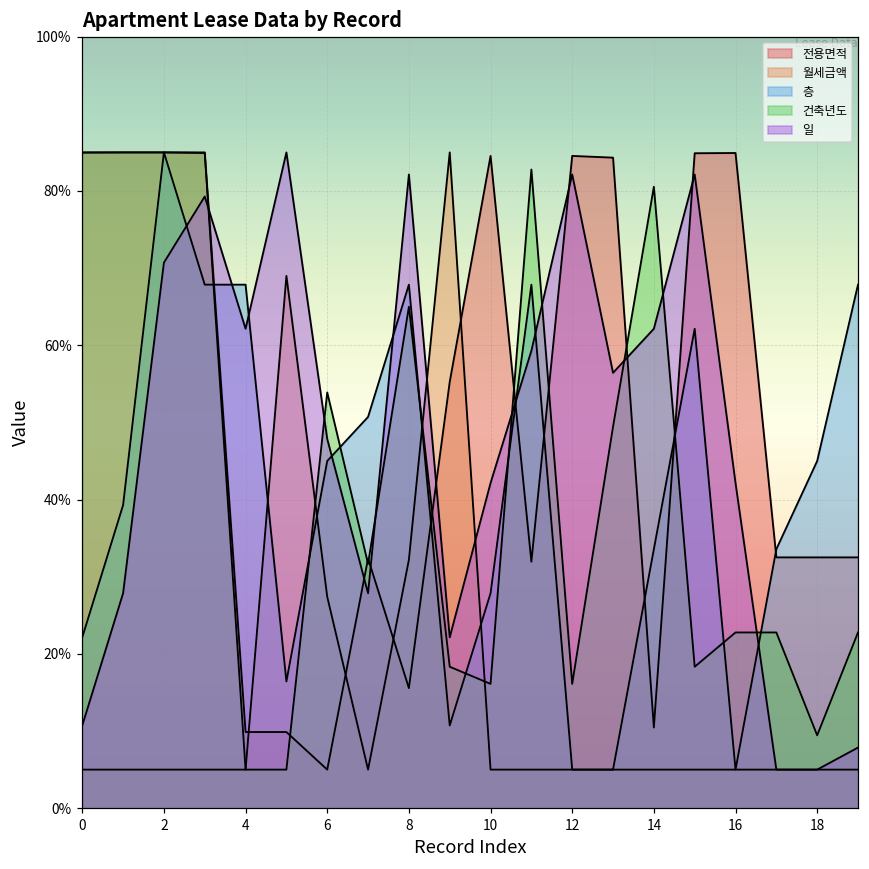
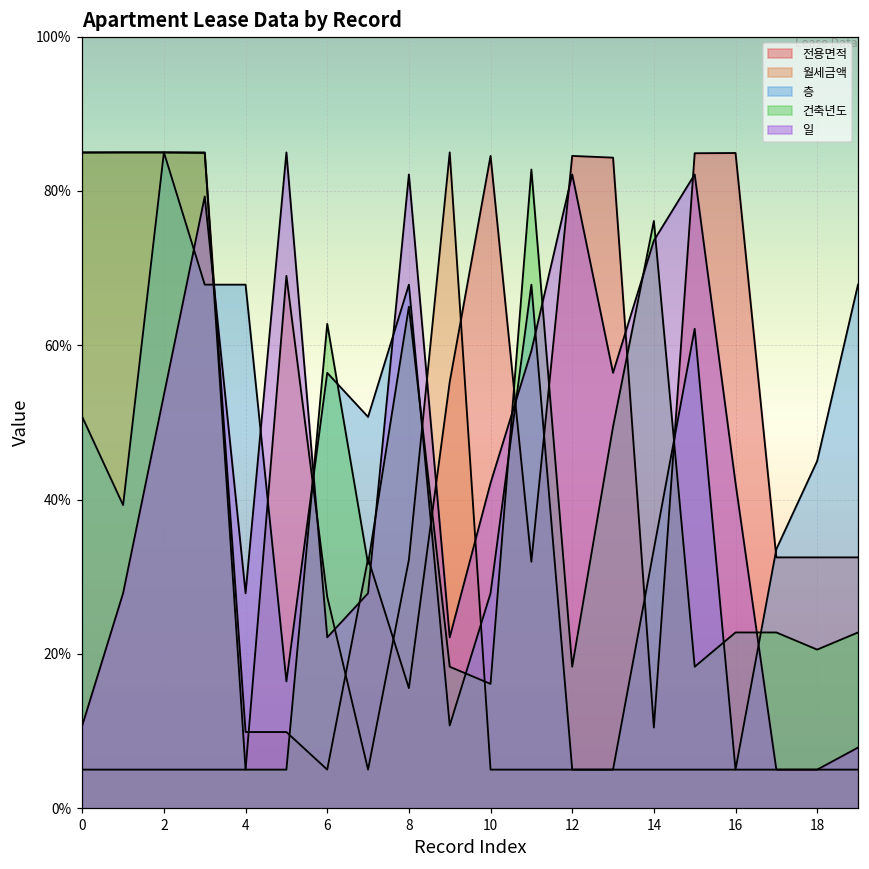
  {
    "층": {
-     "0": "22%",
+     "0": "51%",
      "4": "68%",
-     "6": "45%",
+     "6": "56%",
      "8": "68%",
      "10": "28%",
      "14": "34%",
      "18": "45%"
    },
    "건축년도": {
-     "6": "54%",
+     "6": "63%",
      "8": "65%",
      "10": "16%",
-     "12": "16%",
-     "14": "81%",
+     "12": "18%",
+     "14": "76%",
      "16": "23%",
-     "18": "9%"
+     "18": "21%"
    },
    "일": {
      "0": "11%",
-     "2": "71%",
-     "4": "62%",
-     "6": "48%",
+     "2": "54%",
+     "4": "28%",
+     "6": "22%",
      "8": "82%",
      "10": "42%",
      "12": "82%",
-     "14": "62%",
+     "14": "74%",
      "16": "42%"
    }
  }
